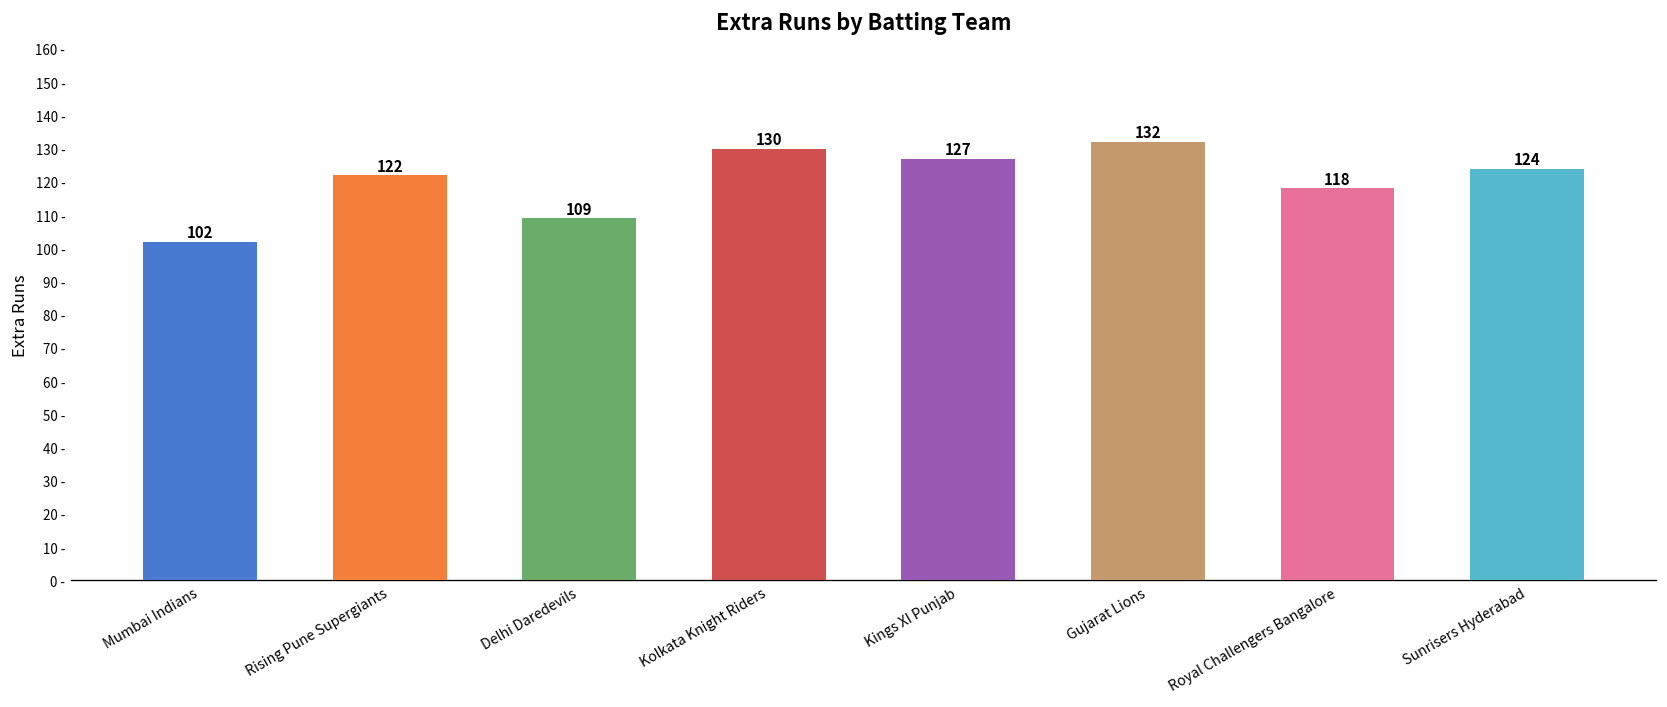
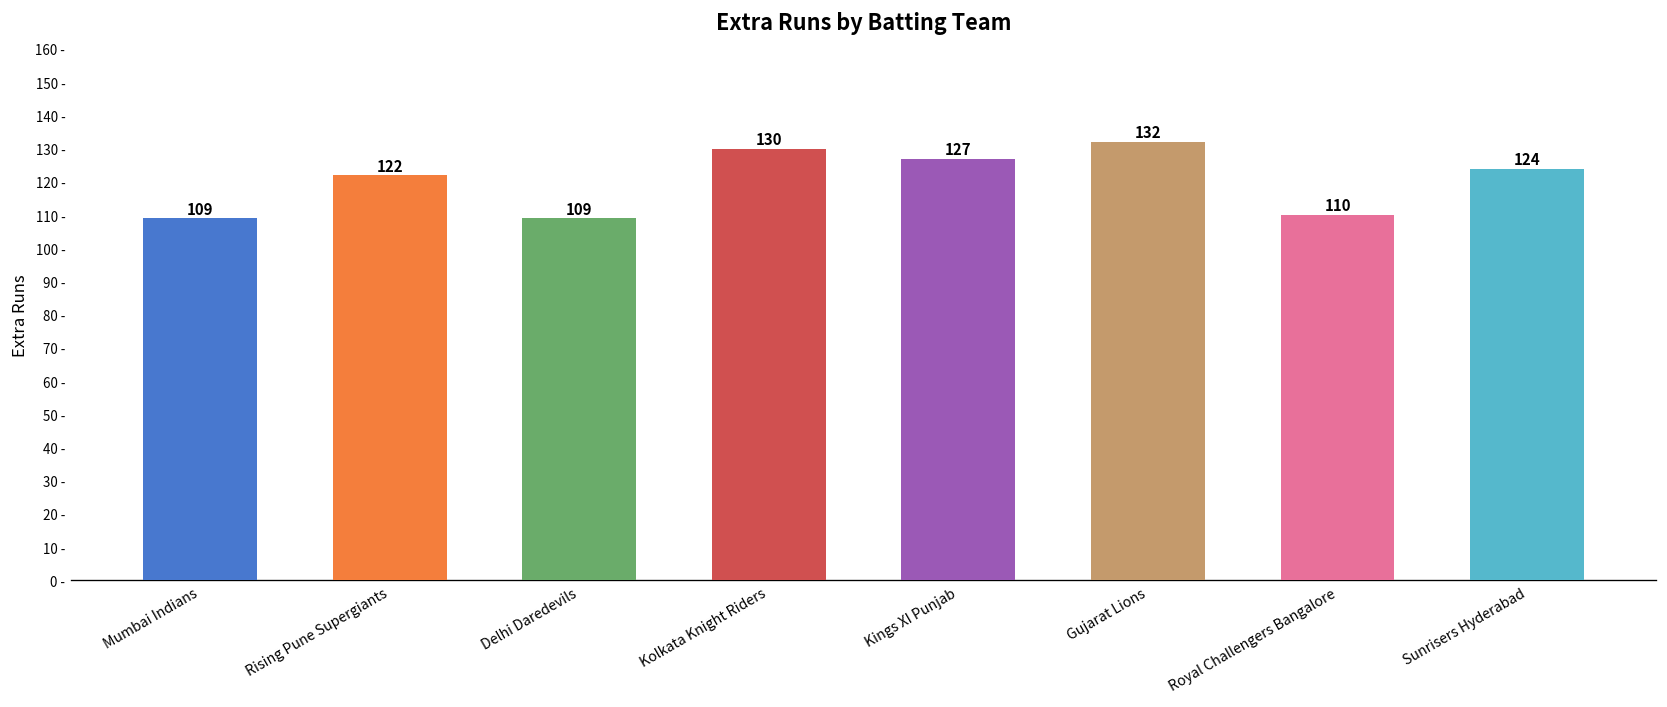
  {
-   "Mumbai Indians": 102,
+   "Mumbai Indians": 109,
    "Rising Pune Supergiants": 122,
    "Delhi Daredevils": 109,
    "Kolkata Knight Riders": 130,
    "Kings XI Punjab": 127,
    "Gujarat Lions": 132,
-   "Royal Challengers Bangalore": 118,
+   "Royal Challengers Bangalore": 110,
    "Sunrisers Hyderabad": 124
  }
